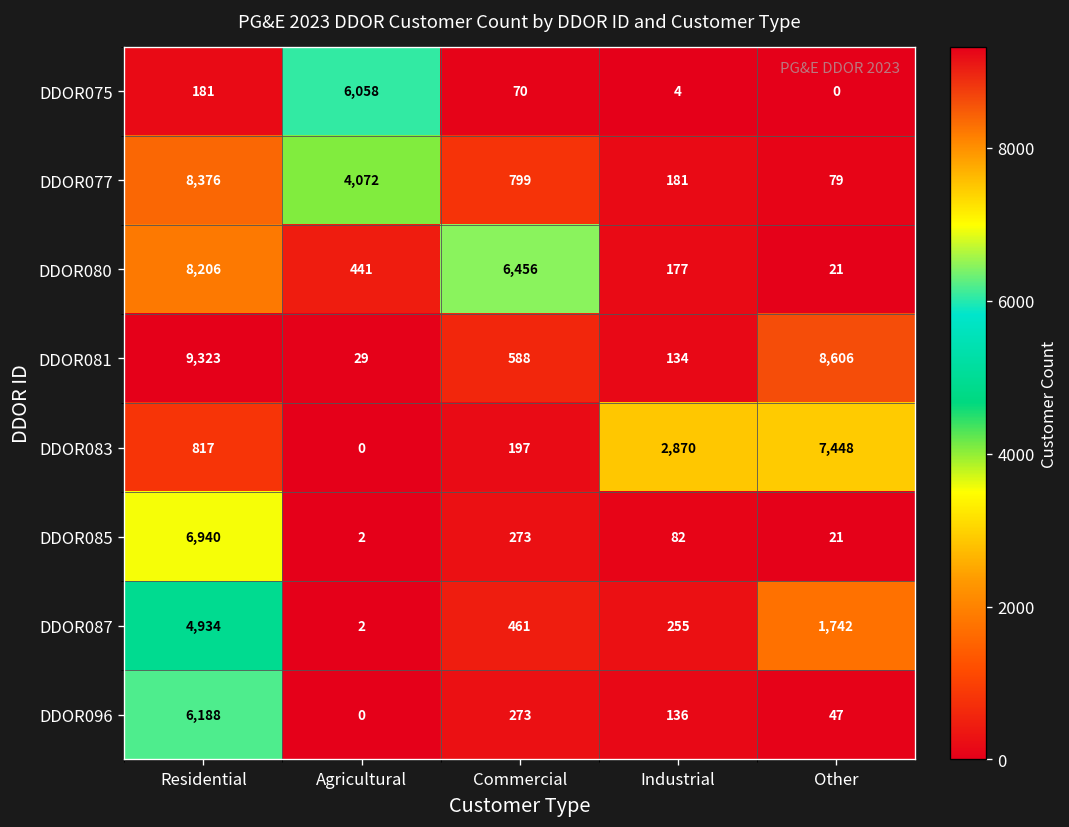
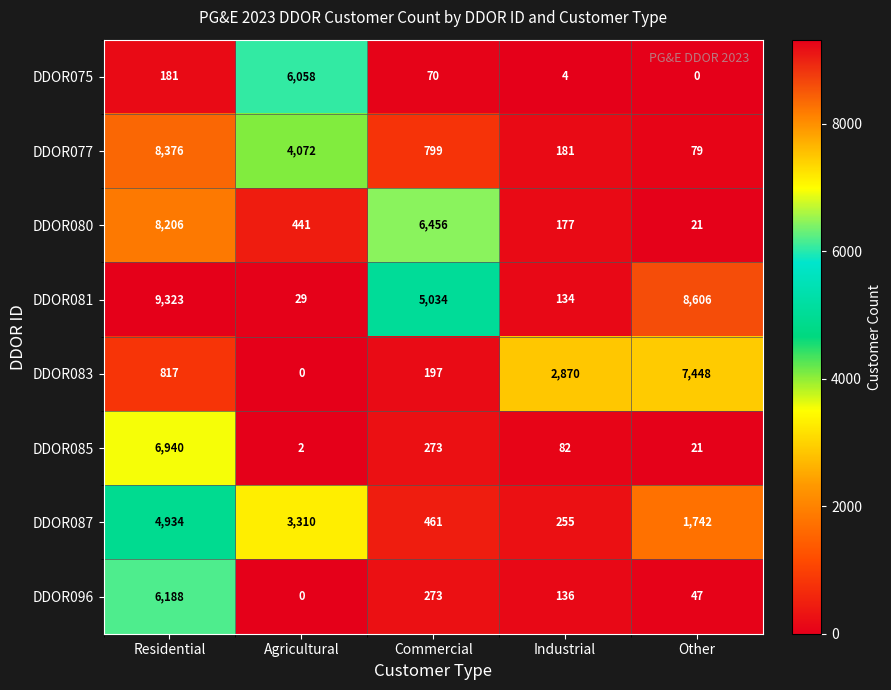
  {
    "DDOR075": {
      "Residential": "181",
      "Agricultural": "6,058",
      "Commercial": "70",
      "Industrial": "4"
    },
    "DDOR077": {
      "Residential": "8,376",
      "Agricultural": "4,072",
      "Commercial": "799",
      "Industrial": "181",
      "Other": "79"
    },
    "DDOR080": {
      "Residential": "8,206",
      "Agricultural": "441",
      "Commercial": "6,456",
      "Industrial": "177",
      "Other": "21"
    },
    "DDOR081": {
      "Residential": "9,323",
      "Agricultural": "29",
-     "Commercial": "588",
+     "Commercial": "5,034",
      "Industrial": "134",
      "Other": "8,606"
    },
    "DDOR083": {
      "Residential": "817",
      "Agricultural": "0",
      "Commercial": "197",
      "Industrial": "2,870",
      "Other": "7,448"
    },
    "DDOR085": {
      "Residential": "6,940",
      "Agricultural": "2",
      "Commercial": "273",
      "Industrial": "82",
      "Other": "21"
    },
    "DDOR087": {
      "Residential": "4,934",
-     "Agricultural": "2",
+     "Agricultural": "3,310",
      "Commercial": "461",
      "Industrial": "255",
      "Other": "1,742"
    },
    "DDOR096": {
      "Residential": "6,188",
      "Agricultural": "0",
      "Commercial": "273",
      "Industrial": "136",
      "Other": "47"
    }
  }
